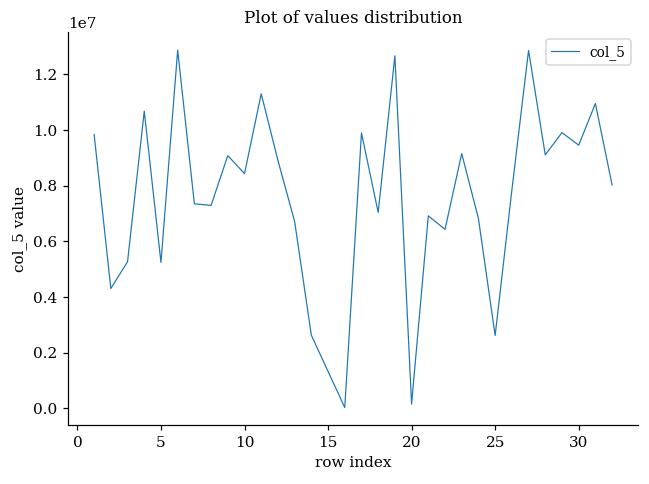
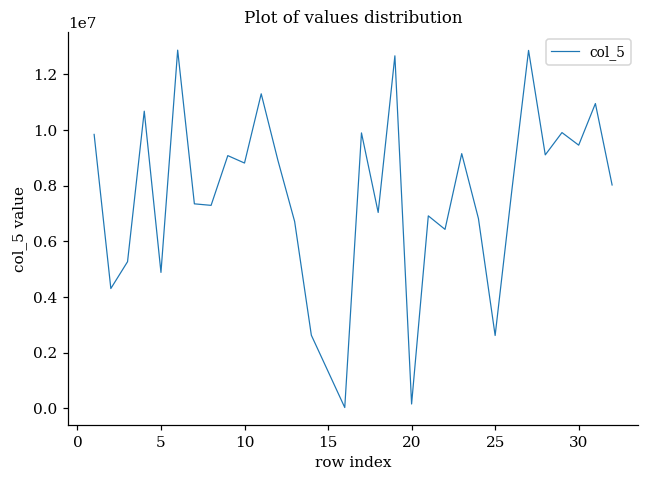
  {
-   "5": 5200000,
-   "10": 8400000,
+   "5": 4900000,
+   "10": 8800000,
    "20": 200000,
    "25": 2600000,
    "30": 9500000
  }
